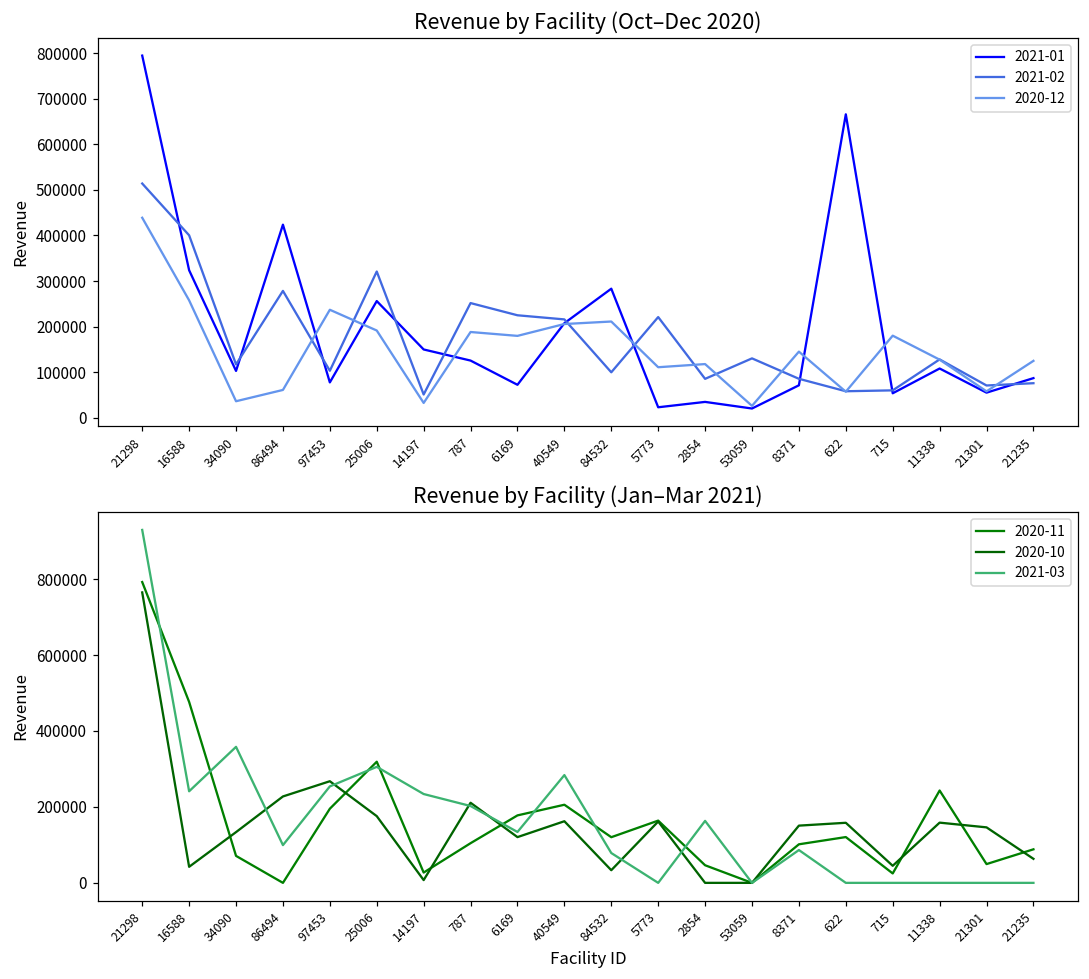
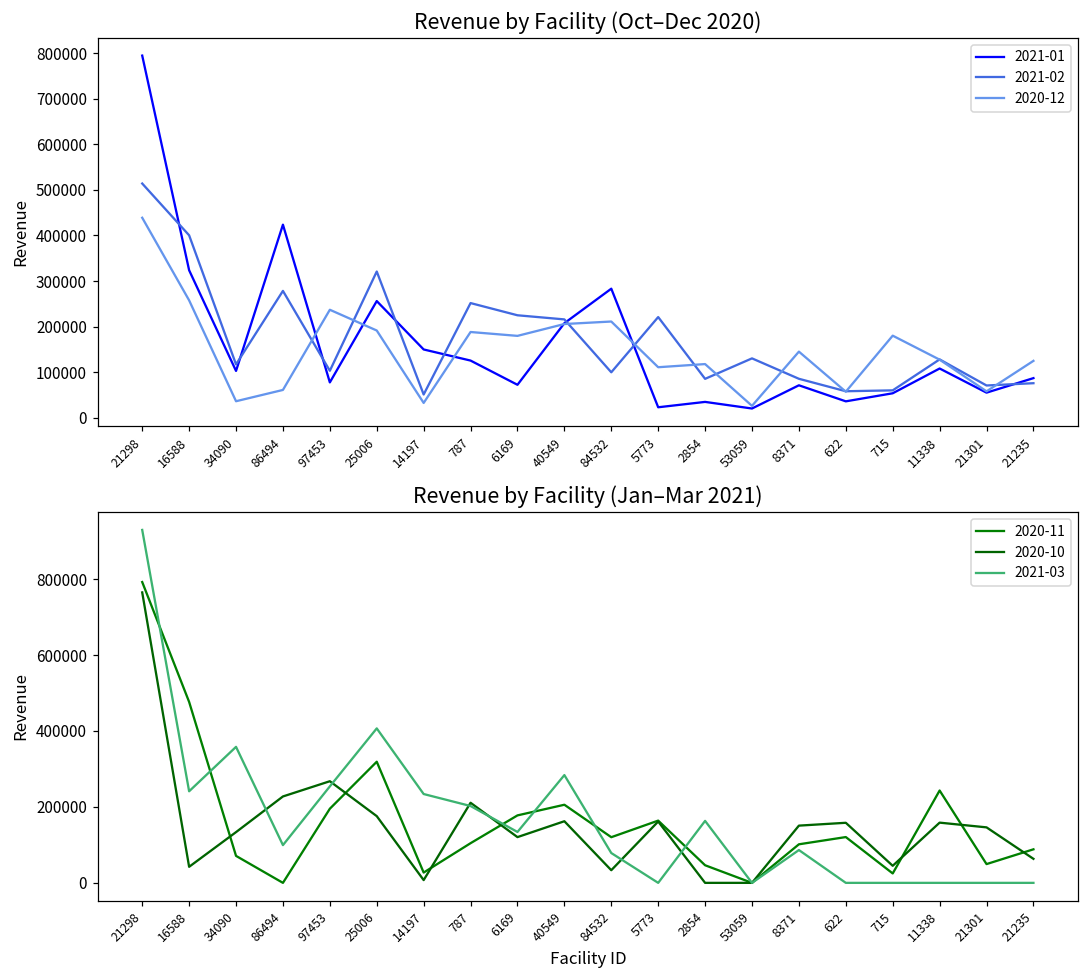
  {
    "Revenue by Facility (Oct–Dec 2020)": {
      "2021-01": {
        "21298": 790000,
        "16588": 320000,
        "34090": 100000,
        "86494": 420000,
        "97453": 80000,
        "25006": 260000,
        "14197": 150000,
        "787": 130000,
        "6169": 70000,
        "84532": 280000,
        "5773": 20000,
        "2854": 30000,
        "8371": 70000,
-       "622": 670000,
+       "622": 40000,
        "715": 50000,
        "11338": 110000,
        "21235": 90000
      }
    },
    "Revenue by Facility (Jan–Mar 2021)": {
      "2021-03": {
        "21298": 930000,
        "16588": 240000,
        "34090": 360000,
        "86494": 100000,
        "97453": 250000,
-       "25006": 310000,
+       "25006": 410000,
        "14197": 230000,
        "787": 200000,
        "6169": 130000,
        "40549": 280000,
        "84532": 80000,
        "5773": 0,
        "2854": 160000,
        "8371": 90000,
        "622": 0,
        "715": 0,
        "11338": 0,
        "21301": 0,
        "21235": 0
      }
    }
  }
